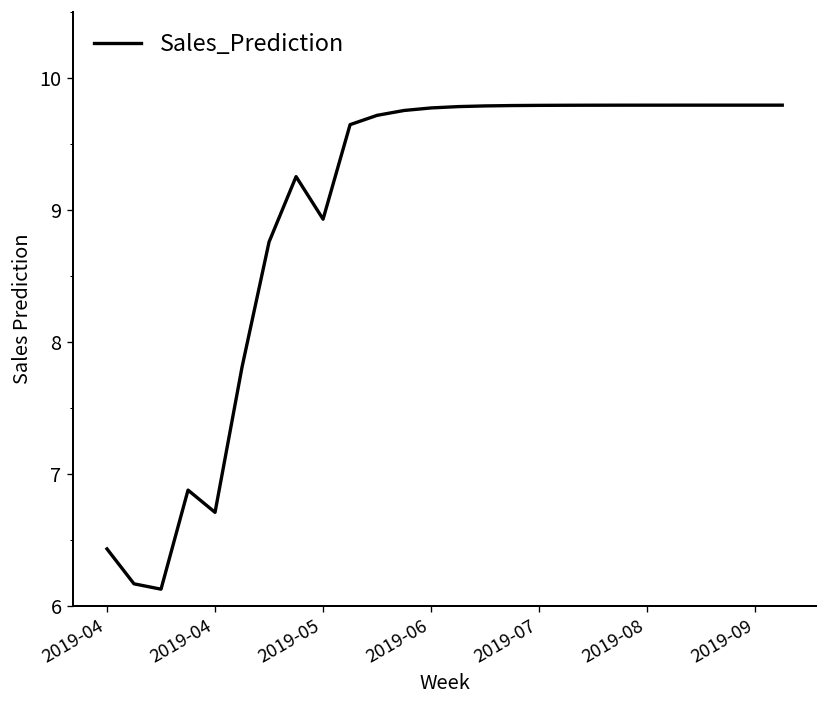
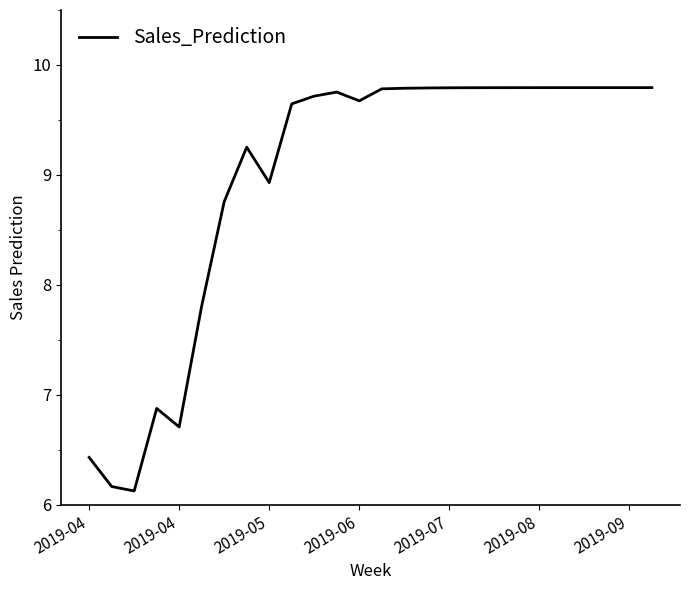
  {
    "2019-05": 8.93,
-   "2019-06": 9.77,
+   "2019-06": 9.67,
    "2019-07": 9.79,
    "2019-08": 9.79,
    "2019-09": 9.79
  }
